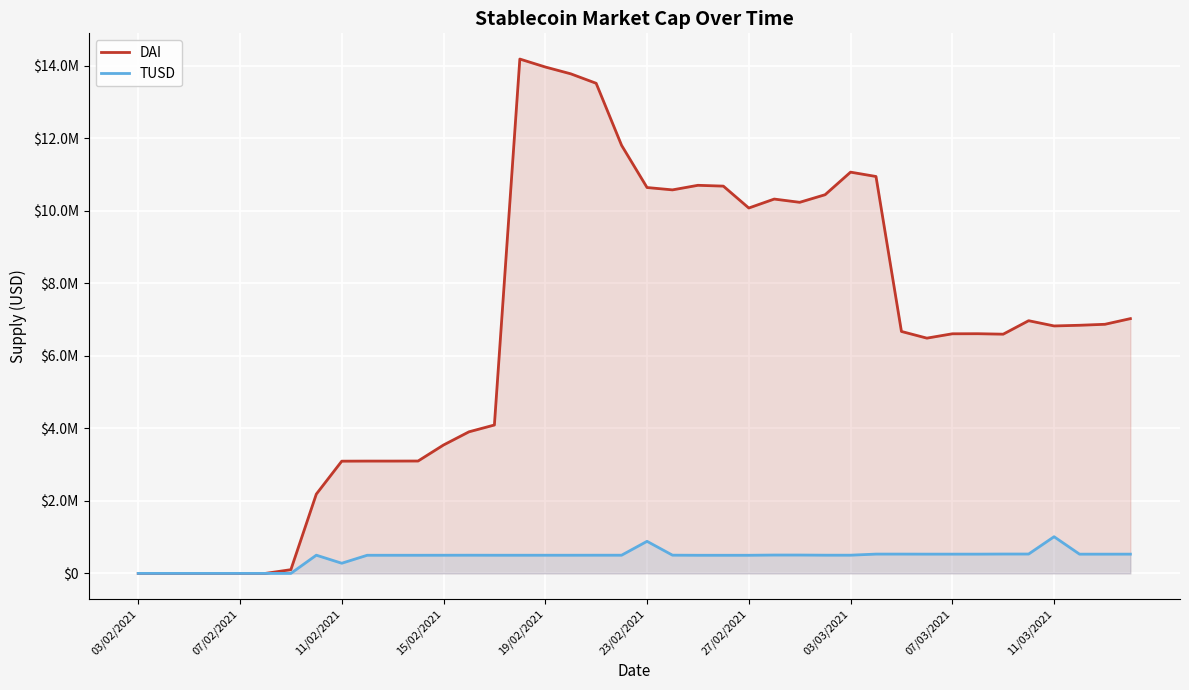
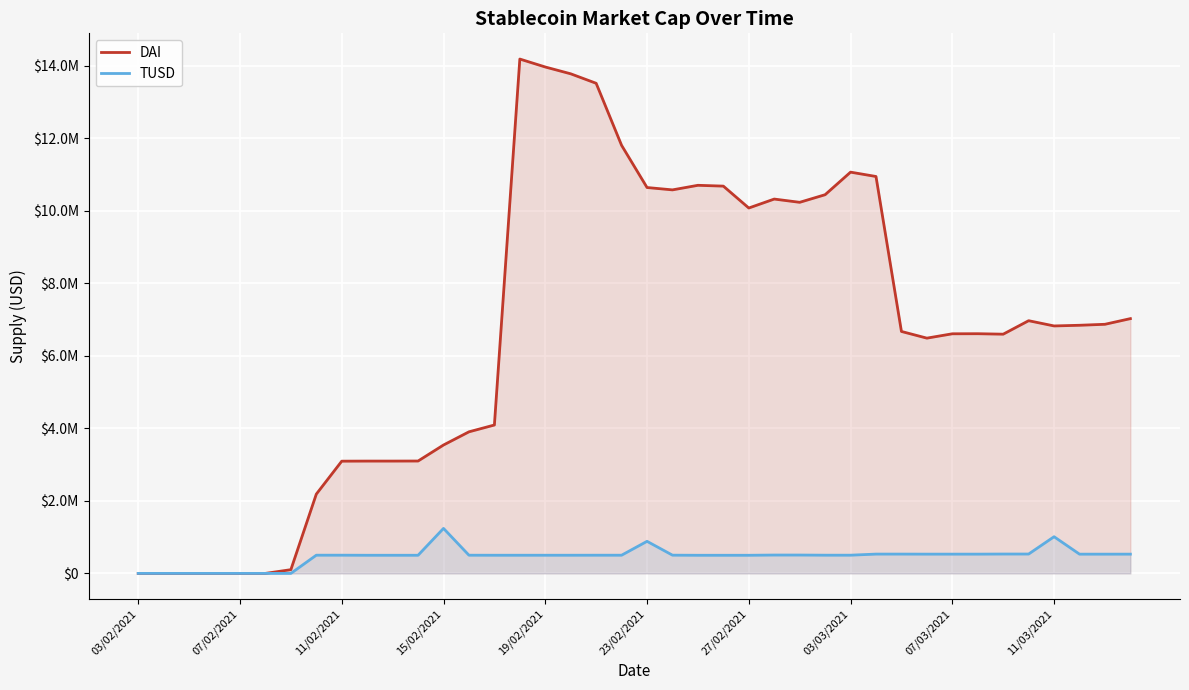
  {
    "DAI": {
      "11/02/2021": "$3100000",
      "15/02/2021": "$3500000",
      "19/02/2021": "$14000000",
      "23/02/2021": "$10600000",
      "27/02/2021": "$10100000",
      "03/03/2021": "$11100000",
      "07/03/2021": "$6600000",
      "11/03/2021": "$6800000"
    },
    "TUSD": {
-     "11/02/2021": "$300000",
-     "15/02/2021": "$500000",
+     "11/02/2021": "$500000",
+     "15/02/2021": "$1200000",
      "19/02/2021": "$500000",
      "23/02/2021": "$900000",
      "27/02/2021": "$500000",
      "03/03/2021": "$500000",
      "07/03/2021": "$500000",
      "11/03/2021": "$1000000"
    }
  }
